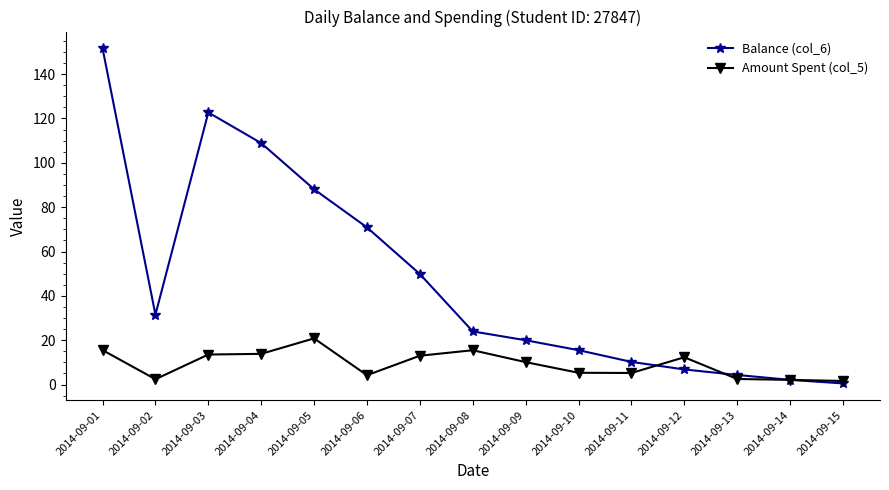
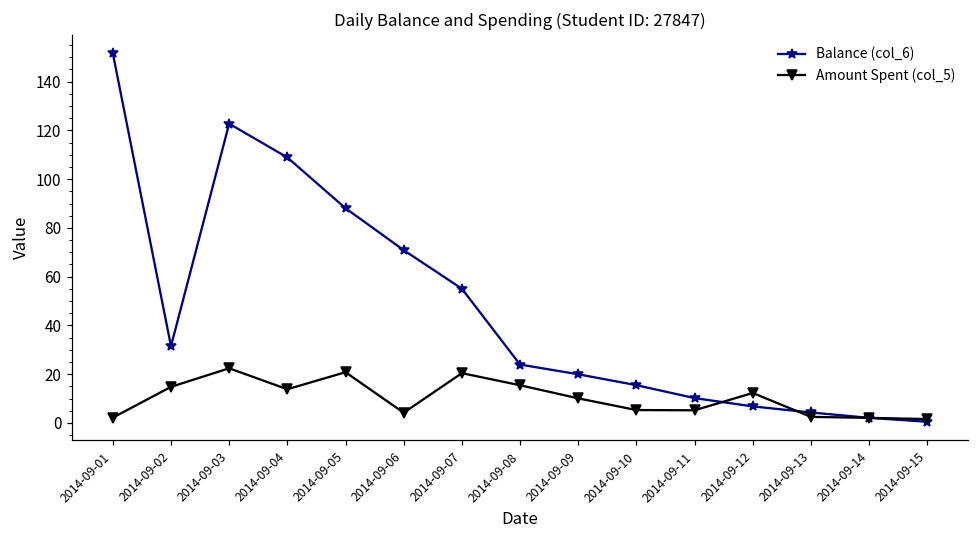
  {
    "Balance (col_6)": {
      "2014-09-01": 152,
      "2014-09-02": 32,
      "2014-09-03": 123,
      "2014-09-04": 109,
      "2014-09-05": 88,
      "2014-09-06": 71,
-     "2014-09-07": 50,
+     "2014-09-07": 55,
      "2014-09-08": 24,
      "2014-09-09": 20,
      "2014-09-10": 16,
      "2014-09-11": 10,
      "2014-09-12": 7,
      "2014-09-13": 4
    },
    "Amount Spent (col_5)": {
-     "2014-09-01": 16,
-     "2014-09-02": 2,
-     "2014-09-03": 14,
+     "2014-09-01": 2,
+     "2014-09-02": 15,
+     "2014-09-03": 22,
      "2014-09-04": 14,
      "2014-09-05": 21,
      "2014-09-06": 4,
-     "2014-09-07": 13,
+     "2014-09-07": 20,
      "2014-09-08": 15,
      "2014-09-09": 10,
      "2014-09-10": 5,
      "2014-09-11": 5,
      "2014-09-12": 12,
      "2014-09-13": 3
    }
  }
